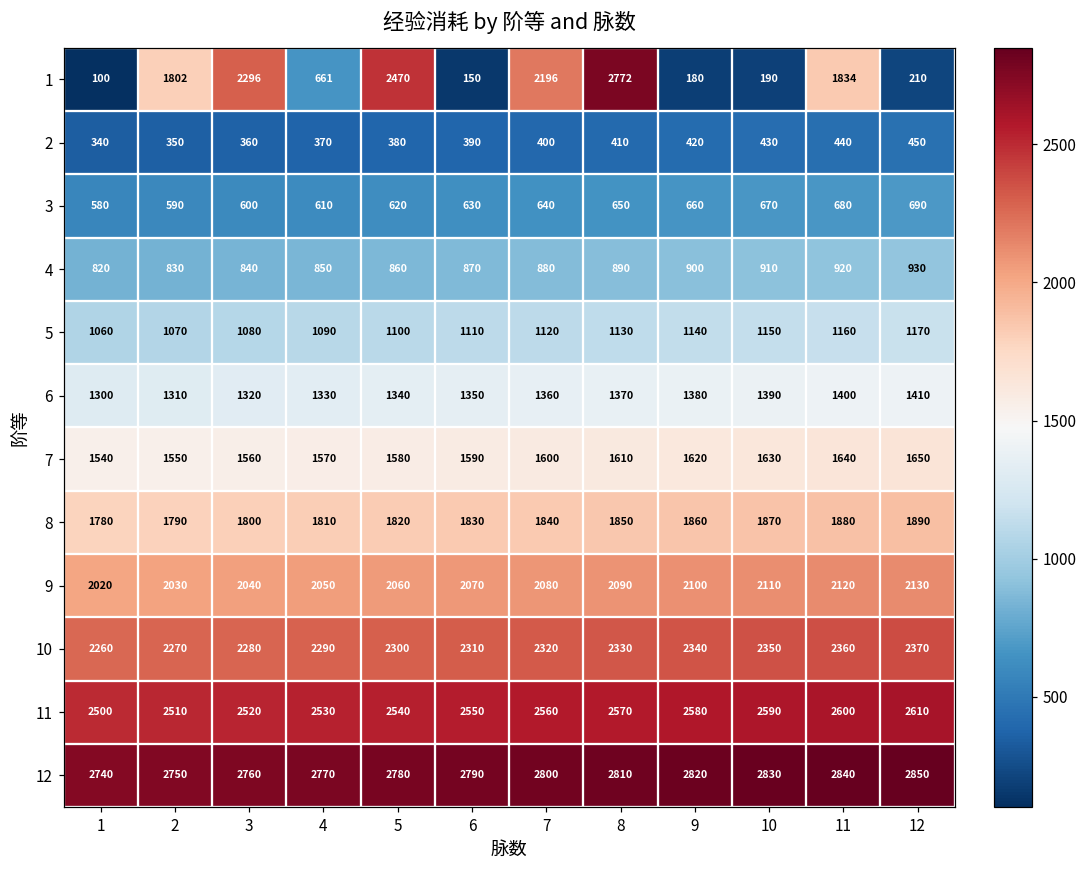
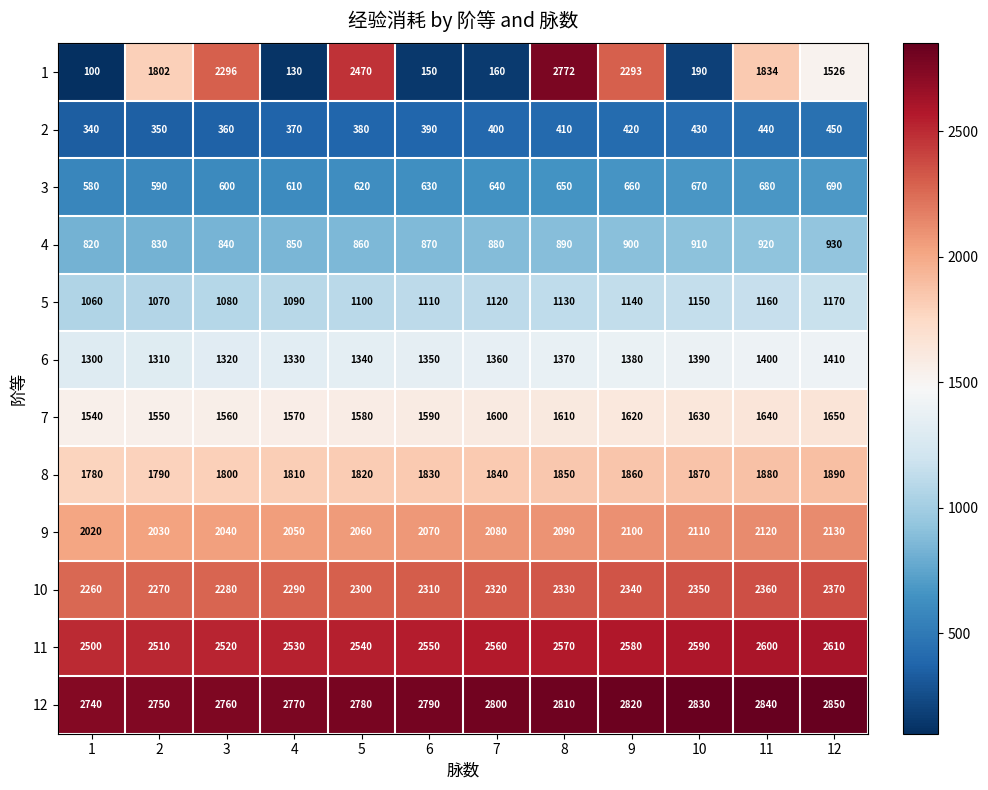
  {
    "1": {
      "1": 100,
      "2": 1802,
      "3": 2296,
-     "4": 661,
+     "4": 130,
      "5": 2470,
      "6": 150,
-     "7": 2196,
+     "7": 160,
      "8": 2772,
-     "9": 180,
+     "9": 2293,
      "10": 190,
      "11": 1834,
-     "12": 210
+     "12": 1526
    },
    "2": {
      "1": 340,
      "2": 350,
      "3": 360,
      "4": 370,
      "5": 380,
      "6": 390,
      "7": 400,
      "8": 410,
      "9": 420,
      "10": 430,
      "11": 440,
      "12": 450
    },
    "3": {
      "1": 580,
      "2": 590,
      "3": 600,
      "4": 610,
      "5": 620,
      "6": 630,
      "7": 640,
      "8": 650,
      "9": 660,
      "10": 670,
      "11": 680,
      "12": 690
    },
    "4": {
      "1": 820,
      "2": 830,
      "3": 840,
      "4": 850,
      "5": 860,
      "6": 870,
      "7": 880,
      "8": 890,
      "9": 900,
      "10": 910,
      "11": 920,
      "12": 930
    },
    "5": {
      "1": 1060,
      "2": 1070,
      "3": 1080,
      "4": 1090,
      "5": 1100,
      "6": 1110,
      "7": 1120,
      "8": 1130,
      "9": 1140,
      "10": 1150,
      "11": 1160,
      "12": 1170
    },
    "6": {
      "1": 1300,
      "2": 1310,
      "3": 1320,
      "4": 1330,
      "5": 1340,
      "6": 1350,
      "7": 1360,
      "8": 1370,
      "9": 1380,
      "10": 1390,
      "11": 1400,
      "12": 1410
    },
    "7": {
      "1": 1540,
      "2": 1550,
      "3": 1560,
      "4": 1570,
      "5": 1580,
      "6": 1590,
      "7": 1600,
      "8": 1610,
      "9": 1620,
      "10": 1630,
      "11": 1640,
      "12": 1650
    },
    "8": {
      "1": 1780,
      "2": 1790,
      "3": 1800,
      "4": 1810,
      "5": 1820,
      "6": 1830,
      "7": 1840,
      "8": 1850,
      "9": 1860,
      "10": 1870,
      "11": 1880,
      "12": 1890
    },
    "9": {
      "1": 2020,
      "2": 2030,
      "3": 2040,
      "4": 2050,
      "5": 2060,
      "6": 2070,
      "7": 2080,
      "8": 2090,
      "9": 2100,
      "10": 2110,
      "11": 2120,
      "12": 2130
    },
    "10": {
      "1": 2260,
      "2": 2270,
      "3": 2280,
      "4": 2290,
      "5": 2300,
      "6": 2310,
      "7": 2320,
      "8": 2330,
      "9": 2340,
      "10": 2350,
      "11": 2360,
      "12": 2370
    },
    "11": {
      "1": 2500,
      "2": 2510,
      "3": 2520,
      "4": 2530,
      "5": 2540,
      "6": 2550,
      "7": 2560,
      "8": 2570,
      "9": 2580,
      "10": 2590,
      "11": 2600,
      "12": 2610
    },
    "12": {
      "1": 2740,
      "2": 2750,
      "3": 2760,
      "4": 2770,
      "5": 2780,
      "6": 2790,
      "7": 2800,
      "8": 2810,
      "9": 2820,
      "10": 2830,
      "11": 2840,
      "12": 2850
    }
  }
